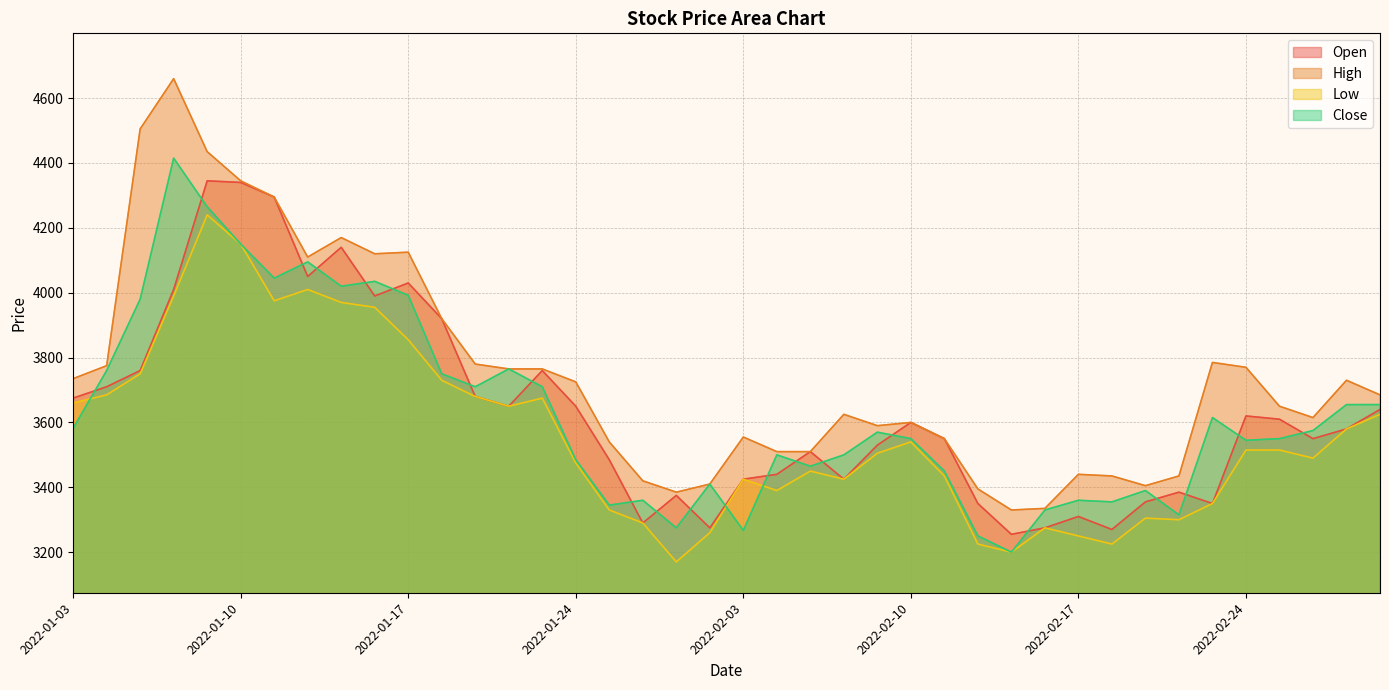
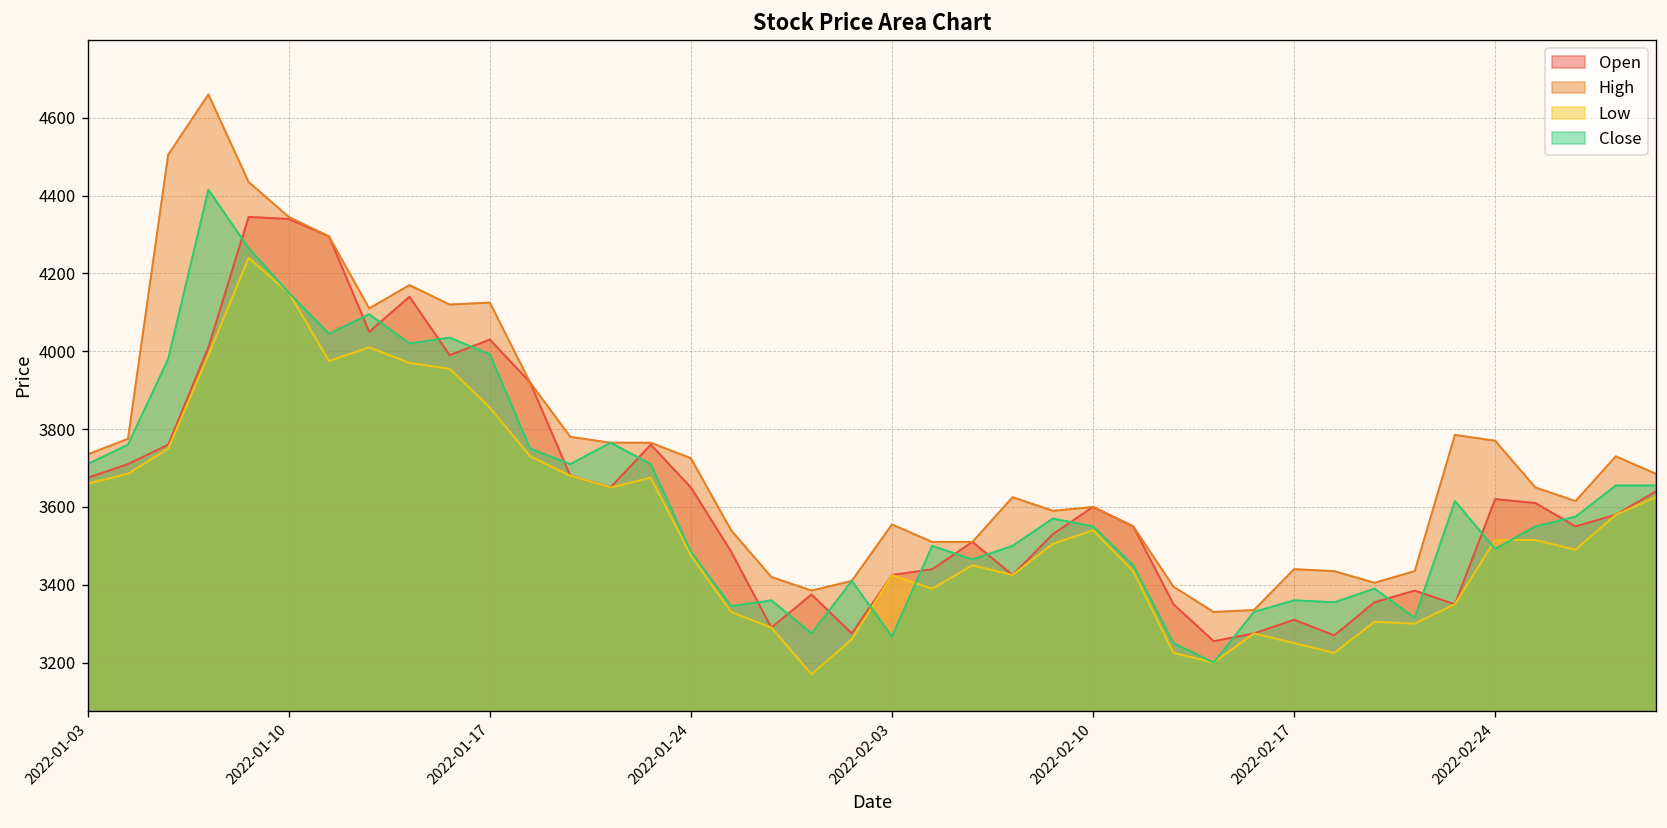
  {
    "Close": {
-     "2022-01-03": 3580,
+     "2022-01-03": 3710,
      "2022-01-17": 3990,
      "2022-01-24": 3490,
      "2022-02-03": 3270,
      "2022-02-10": 3550,
      "2022-02-17": 3360,
-     "2022-02-24": 3550
+     "2022-02-24": 3490
    }
  }
